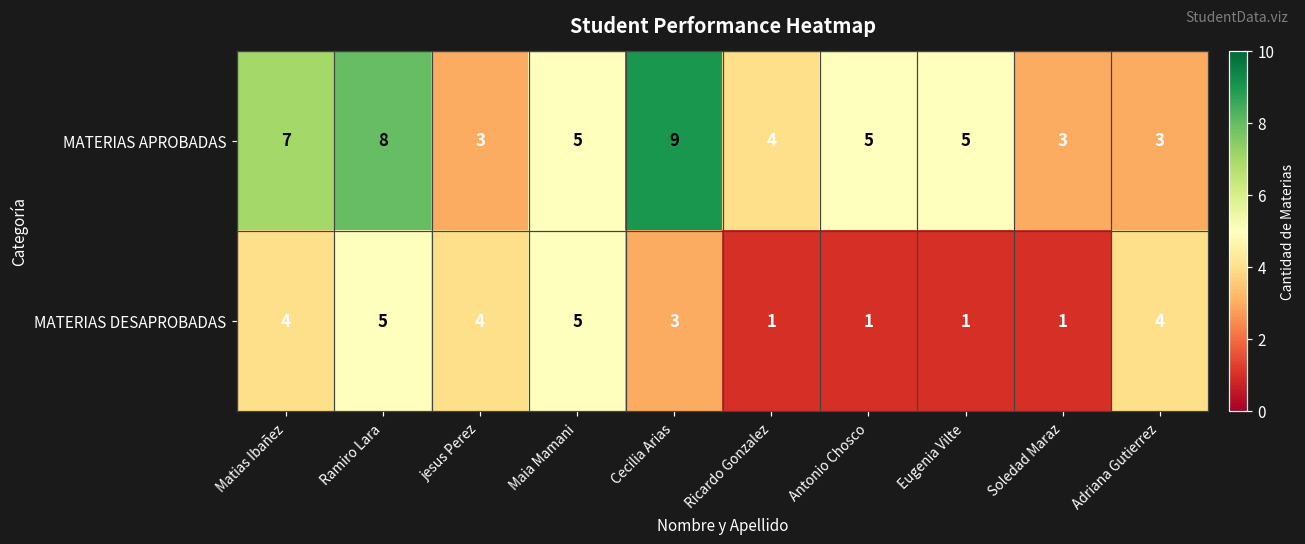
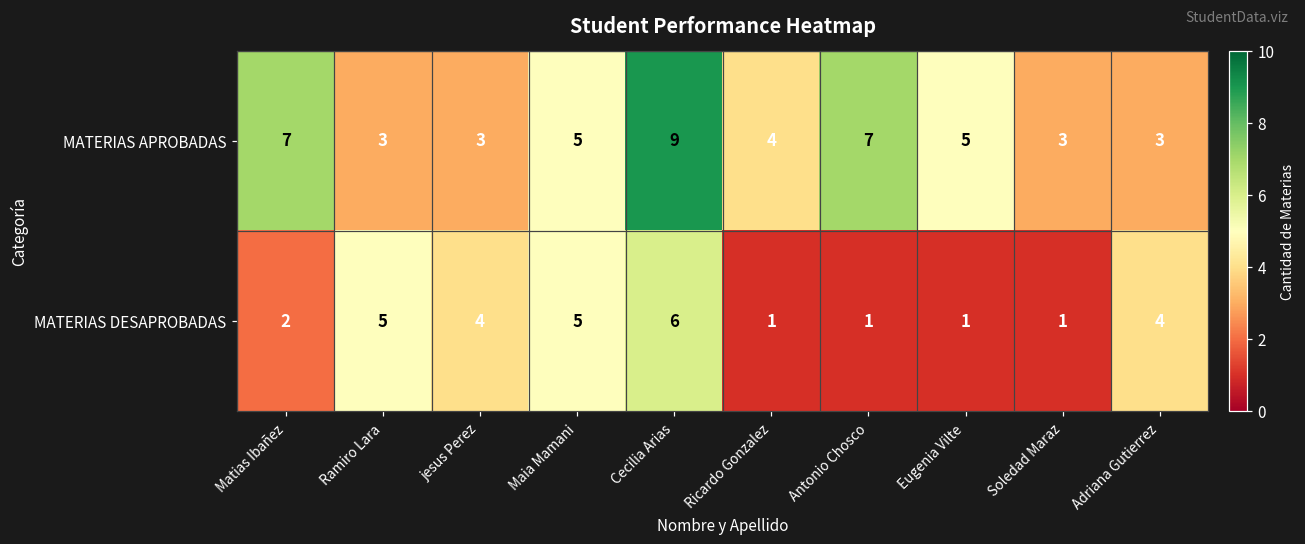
  {
    "MATERIAS APROBADAS": {
      "Matias Ibañez": 7,
-     "Ramiro Lara": 8,
+     "Ramiro Lara": 3,
      "jesus Perez": 3,
      "Maia Mamani": 5,
      "Cecilia Arias": 9,
      "Ricardo Gonzalez": 4,
-     "Antonio Chosco": 5,
+     "Antonio Chosco": 7,
      "Eugenia Vilte": 5,
      "Soledad Maraz": 3,
      "Adriana Gutierrez": 3
    },
    "MATERIAS DESAPROBADAS": {
-     "Matias Ibañez": 4,
+     "Matias Ibañez": 2,
      "Ramiro Lara": 5,
      "jesus Perez": 4,
      "Maia Mamani": 5,
-     "Cecilia Arias": 3,
+     "Cecilia Arias": 6,
      "Ricardo Gonzalez": 1,
      "Antonio Chosco": 1,
      "Eugenia Vilte": 1,
      "Soledad Maraz": 1,
      "Adriana Gutierrez": 4
    }
  }
